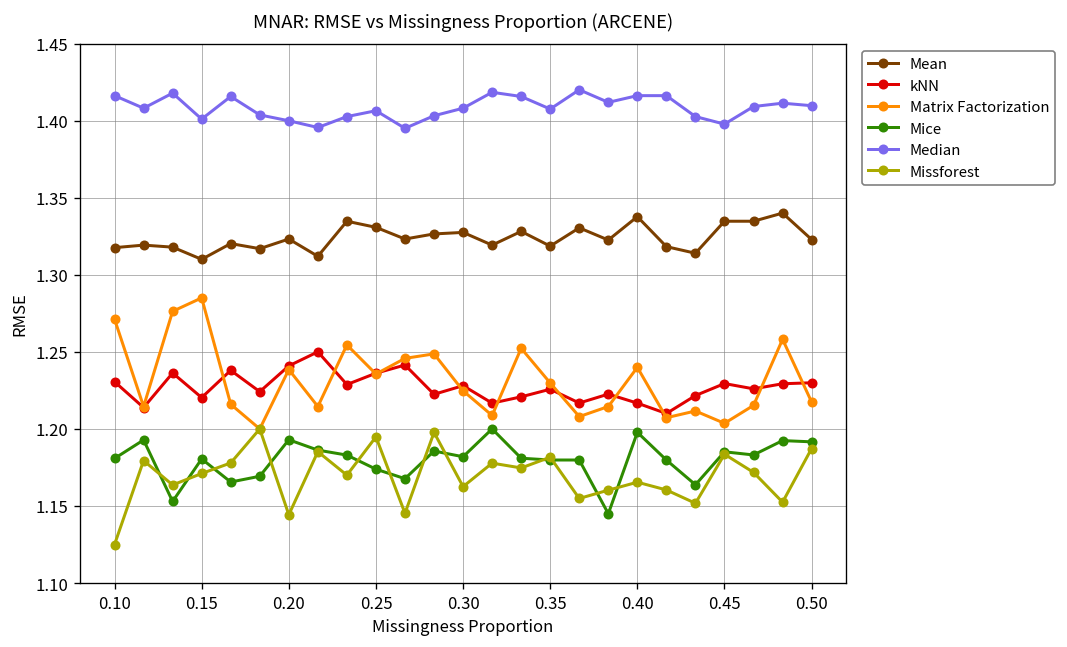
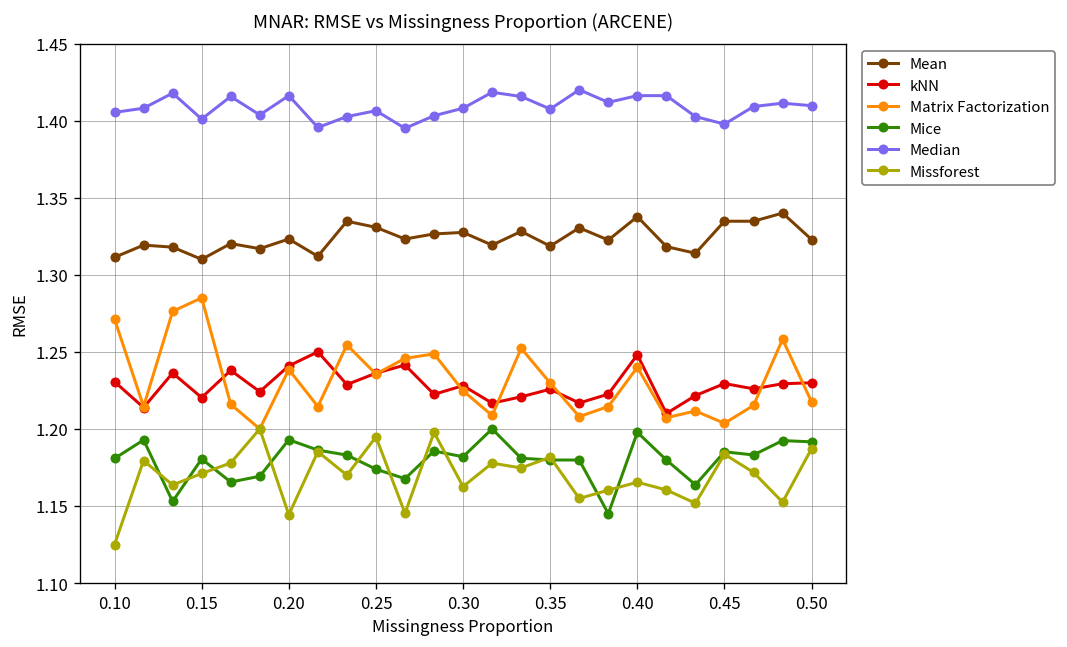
  {
    "Mean": {
-     "0.10": 1.318,
+     "0.10": 1.311,
      "0.15": 1.310,
      "0.20": 1.323,
      "0.25": 1.331,
      "0.30": 1.327,
      "0.35": 1.319,
      "0.40": 1.338,
      "0.45": 1.335,
      "0.50": 1.323
    },
    "kNN": {
      "0.10": 1.231,
      "0.15": 1.220,
      "0.20": 1.241,
      "0.30": 1.228,
      "0.35": 1.226,
-     "0.40": 1.217,
+     "0.40": 1.248,
      "0.45": 1.229,
      "0.50": 1.230
    },
    "Matrix Factorization": {
      "0.10": 1.271,
      "0.15": 1.285,
      "0.20": 1.239,
      "0.30": 1.225,
      "0.35": 1.230,
      "0.40": 1.240,
      "0.45": 1.204,
      "0.50": 1.217
    },
    "Mice": {
      "0.10": 1.181,
      "0.15": 1.181,
      "0.20": 1.193,
      "0.25": 1.174,
      "0.30": 1.182,
      "0.40": 1.198,
      "0.50": 1.192
    },
    "Median": {
-     "0.10": 1.416,
+     "0.10": 1.405,
      "0.15": 1.401,
-     "0.20": 1.400,
+     "0.20": 1.416,
      "0.25": 1.406,
      "0.30": 1.408,
      "0.35": 1.408,
      "0.40": 1.416,
      "0.45": 1.398,
      "0.50": 1.410
    },
    "Missforest": {
      "0.10": 1.125,
      "0.15": 1.171,
      "0.20": 1.144,
      "0.25": 1.195,
      "0.30": 1.163,
      "0.40": 1.165,
      "0.50": 1.187
    }
  }
